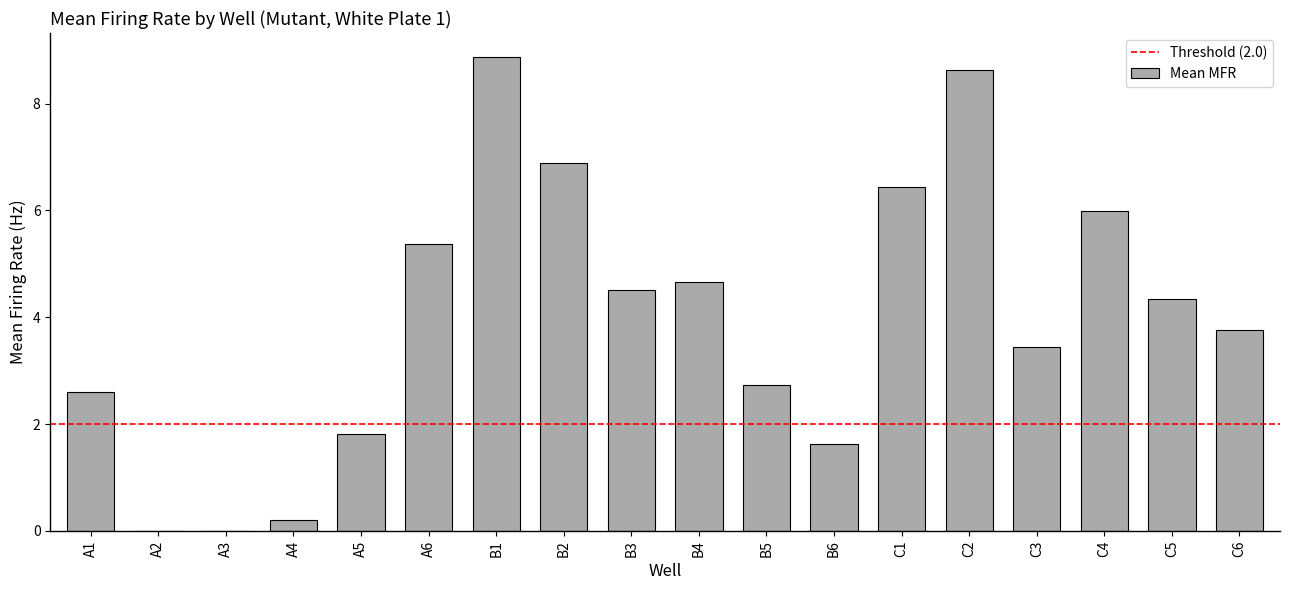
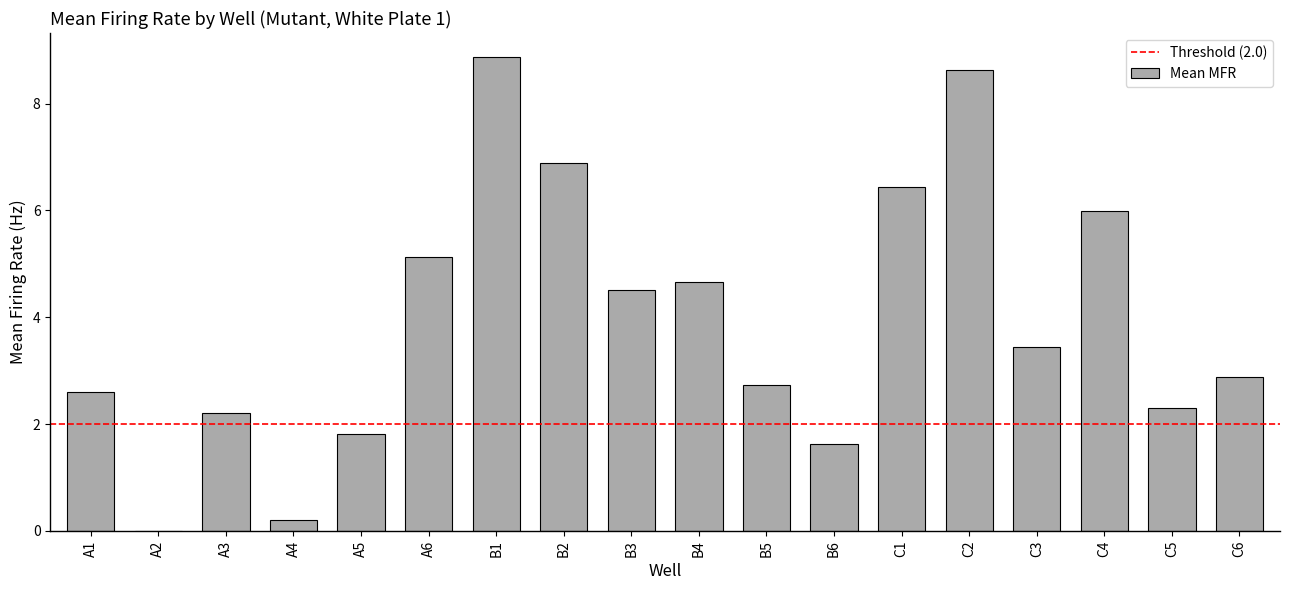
  {
    "A1": 2.6,
    "A2": 0.0,
-   "A3": 0.0,
+   "A3": 2.2,
    "A4": 0.2,
    "A5": 1.8,
-   "A6": 5.4,
+   "A6": 5.1,
    "B1": 8.9,
    "B2": 6.9,
    "B3": 4.5,
    "B4": 4.7,
    "B5": 2.7,
    "B6": 1.6,
    "C1": 6.4,
    "C2": 8.6,
    "C3": 3.4,
    "C4": 6.0,
-   "C5": 4.4,
-   "C6": 3.8
+   "C5": 2.3,
+   "C6": 2.9
  }
